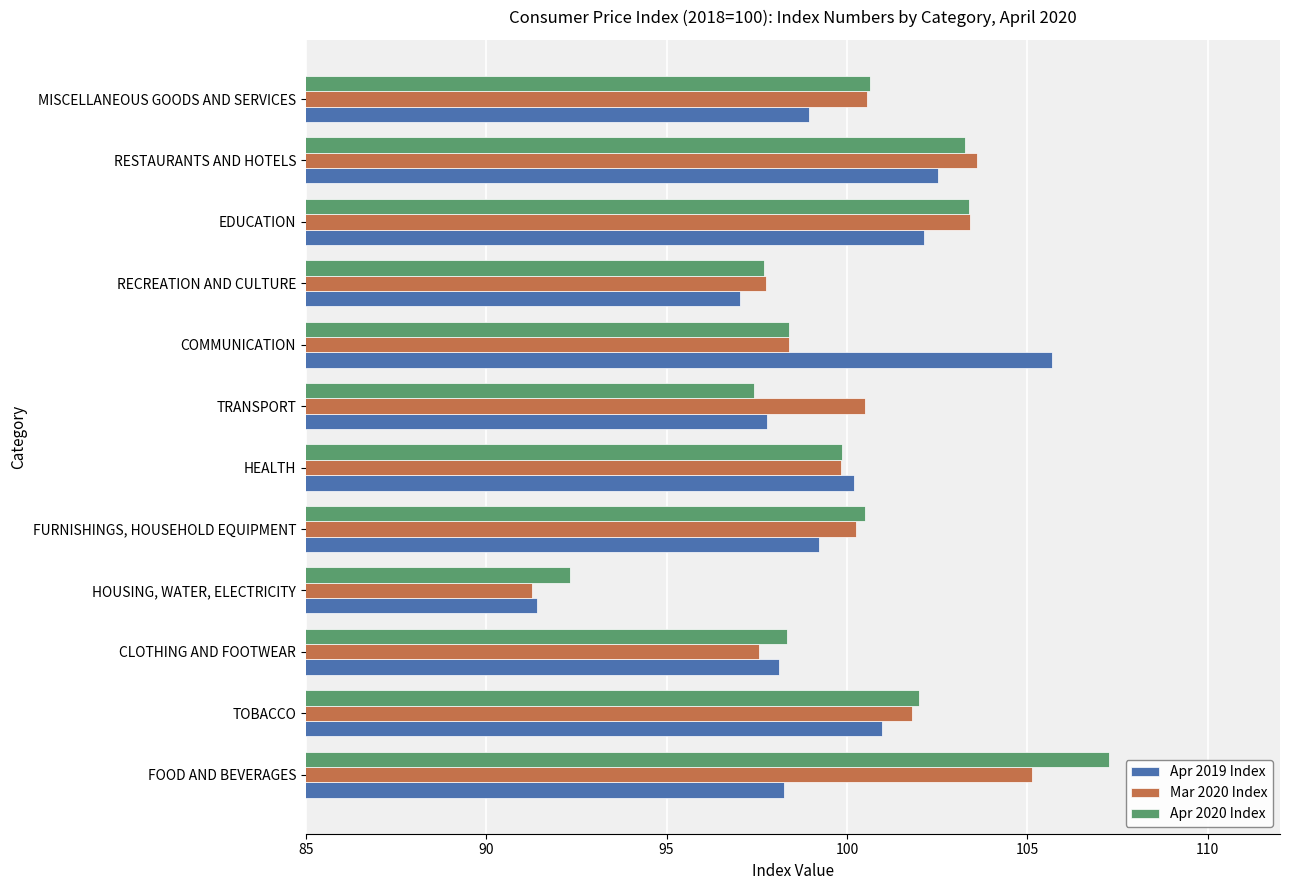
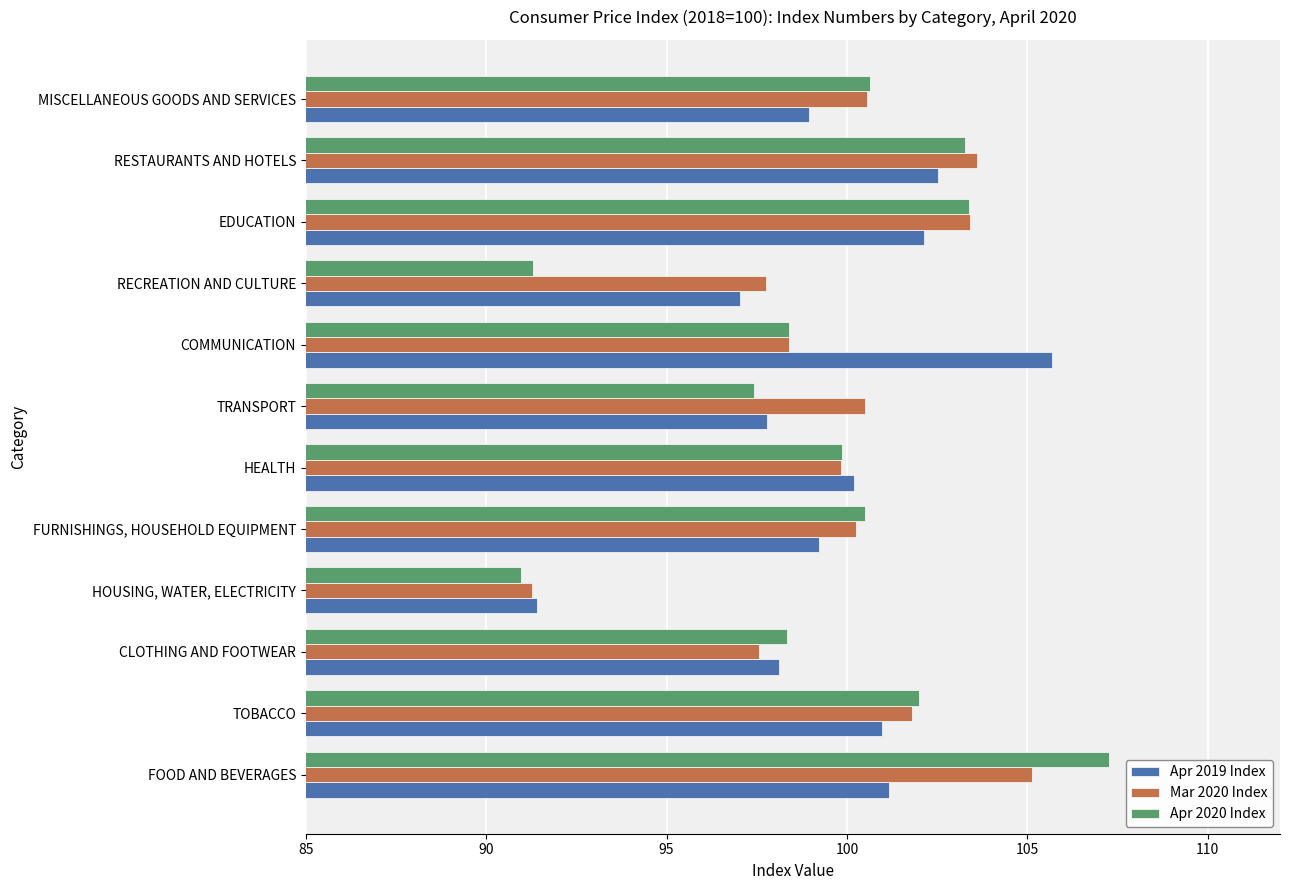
  {
    "Apr 2019 Index": {
      "MISCELLANEOUS GOODS AND SERVICES": 99.0,
      "RESTAURANTS AND HOTELS": 102.5,
      "EDUCATION": 102.1,
      "RECREATION AND CULTURE": 97.0,
      "COMMUNICATION": 105.7,
      "TRANSPORT": 97.8,
      "HEALTH": 100.2,
      "FURNISHINGS, HOUSEHOLD EQUIPMENT": 99.2,
      "HOUSING, WATER, ELECTRICITY": 91.4,
      "CLOTHING AND FOOTWEAR": 98.1,
      "TOBACCO": 101.0,
-     "FOOD AND BEVERAGES": 98.3
+     "FOOD AND BEVERAGES": 101.2
    },
    "Mar 2020 Index": {
      "MISCELLANEOUS GOODS AND SERVICES": 100.6,
      "RESTAURANTS AND HOTELS": 103.6,
      "EDUCATION": 103.4,
      "RECREATION AND CULTURE": 97.8,
      "COMMUNICATION": 98.4,
      "TRANSPORT": 100.5,
      "HEALTH": 99.8,
      "FURNISHINGS, HOUSEHOLD EQUIPMENT": 100.3,
      "HOUSING, WATER, ELECTRICITY": 91.3,
      "CLOTHING AND FOOTWEAR": 97.6,
      "TOBACCO": 101.8,
      "FOOD AND BEVERAGES": 105.1
    },
    "Apr 2020 Index": {
      "MISCELLANEOUS GOODS AND SERVICES": 100.6,
      "RESTAURANTS AND HOTELS": 103.3,
      "EDUCATION": 103.4,
-     "RECREATION AND CULTURE": 97.7,
+     "RECREATION AND CULTURE": 91.3,
      "COMMUNICATION": 98.4,
      "TRANSPORT": 97.4,
      "HEALTH": 99.9,
      "FURNISHINGS, HOUSEHOLD EQUIPMENT": 100.5,
-     "HOUSING, WATER, ELECTRICITY": 92.3,
+     "HOUSING, WATER, ELECTRICITY": 91.0,
      "CLOTHING AND FOOTWEAR": 98.3,
      "TOBACCO": 102.0,
      "FOOD AND BEVERAGES": 107.3
    }
  }
